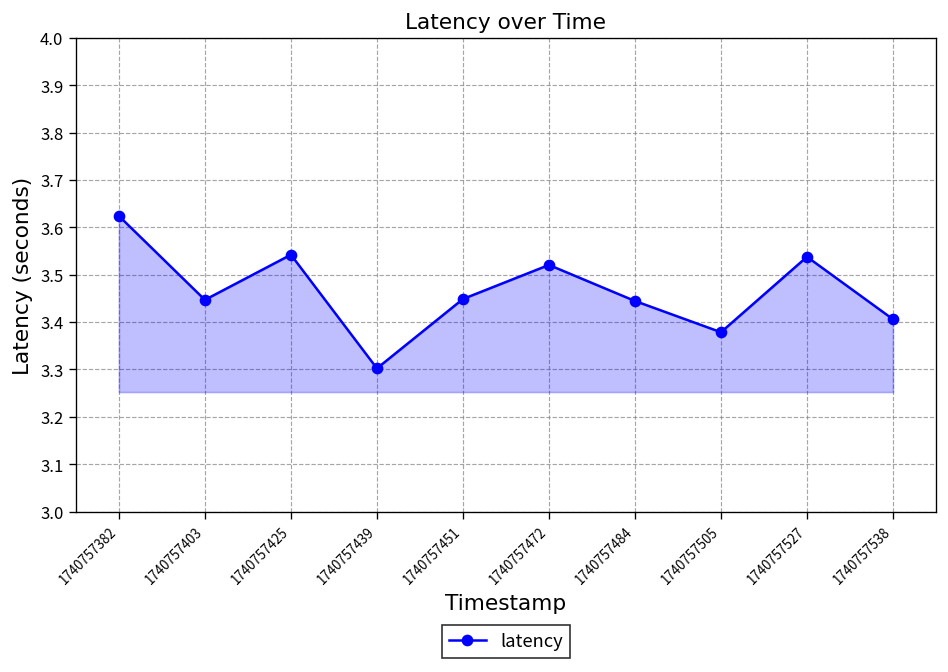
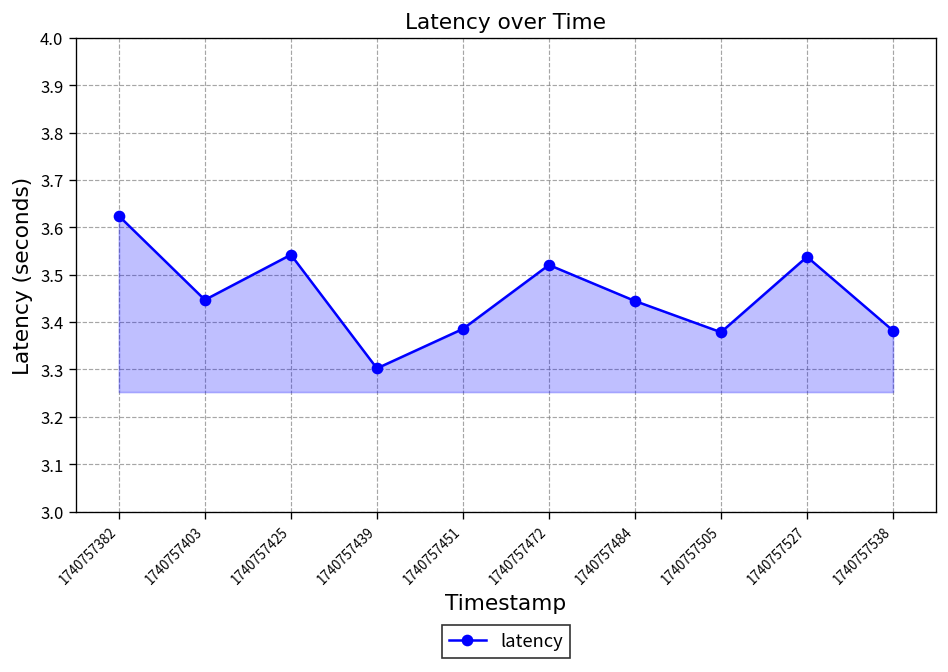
  {
    "1740757382": 3.62,
    "1740757403": 3.45,
    "1740757425": 3.54,
    "1740757439": 3.30,
-   "1740757451": 3.45,
+   "1740757451": 3.39,
    "1740757472": 3.52,
    "1740757484": 3.44,
    "1740757505": 3.38,
    "1740757527": 3.54,
-   "1740757538": 3.41
+   "1740757538": 3.38
  }
